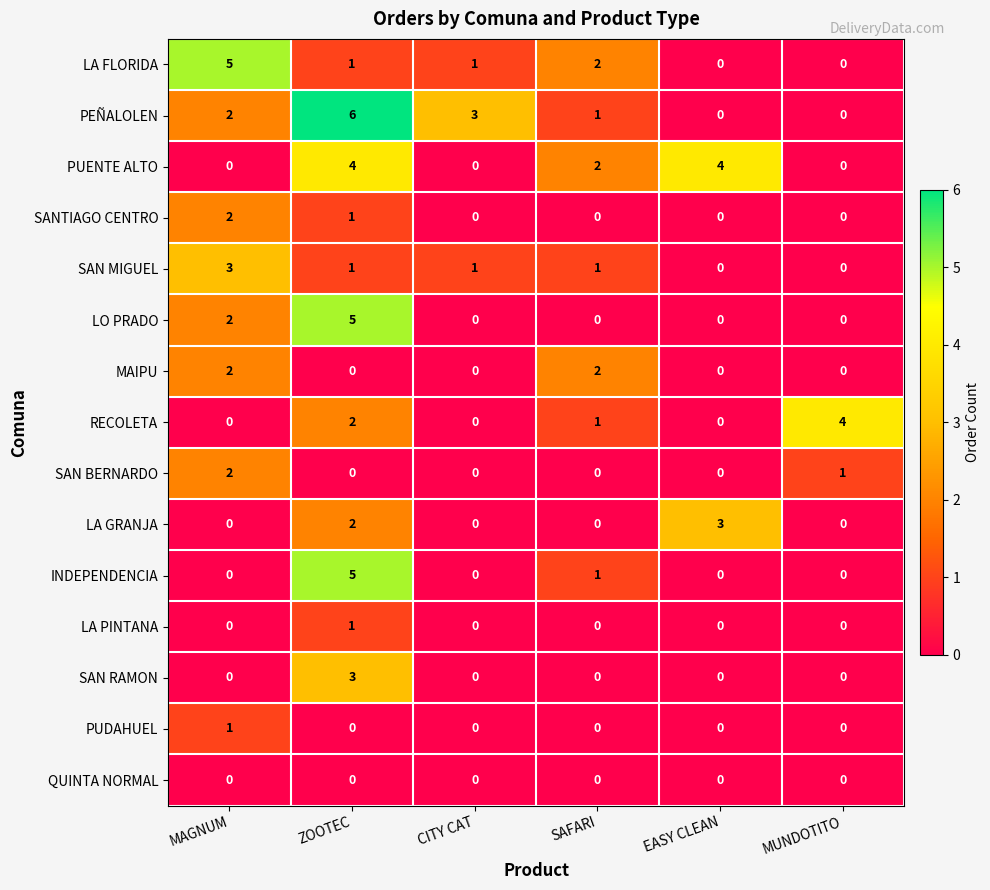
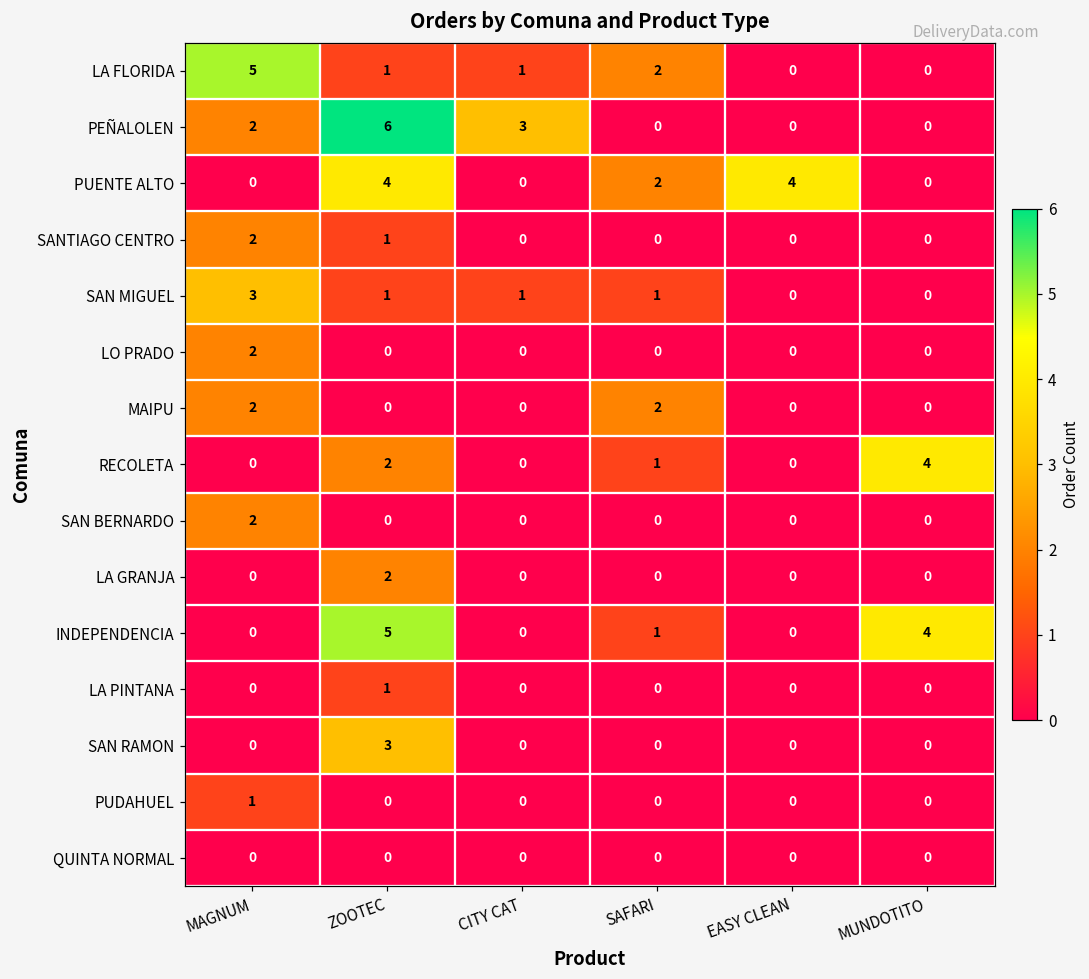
  {
    "LA FLORIDA": {
      "MAGNUM": 5,
      "ZOOTEC": 1,
      "CITY CAT": 1,
      "SAFARI": 2,
      "EASY CLEAN": 0,
      "MUNDOTITO": 0
    },
    "PEÑALOLEN": {
      "MAGNUM": 2,
      "ZOOTEC": 6,
      "CITY CAT": 3,
-     "SAFARI": 1,
+     "SAFARI": 0,
      "EASY CLEAN": 0,
      "MUNDOTITO": 0
    },
    "PUENTE ALTO": {
      "MAGNUM": 0,
      "ZOOTEC": 4,
      "CITY CAT": 0,
      "SAFARI": 2,
      "EASY CLEAN": 4,
      "MUNDOTITO": 0
    },
    "SANTIAGO CENTRO": {
      "MAGNUM": 2,
      "ZOOTEC": 1,
      "CITY CAT": 0,
      "SAFARI": 0,
      "EASY CLEAN": 0,
      "MUNDOTITO": 0
    },
    "SAN MIGUEL": {
      "MAGNUM": 3,
      "ZOOTEC": 1,
      "CITY CAT": 1,
      "SAFARI": 1,
      "EASY CLEAN": 0,
      "MUNDOTITO": 0
    },
    "LO PRADO": {
      "MAGNUM": 2,
-     "ZOOTEC": 5,
+     "ZOOTEC": 0,
      "CITY CAT": 0,
      "SAFARI": 0,
      "EASY CLEAN": 0,
      "MUNDOTITO": 0
    },
    "MAIPU": {
      "MAGNUM": 2,
      "ZOOTEC": 0,
      "CITY CAT": 0,
      "SAFARI": 2,
      "EASY CLEAN": 0,
      "MUNDOTITO": 0
    },
    "RECOLETA": {
      "MAGNUM": 0,
      "ZOOTEC": 2,
      "CITY CAT": 0,
      "SAFARI": 1,
      "EASY CLEAN": 0,
      "MUNDOTITO": 4
    },
    "SAN BERNARDO": {
      "MAGNUM": 2,
      "ZOOTEC": 0,
      "CITY CAT": 0,
      "SAFARI": 0,
      "EASY CLEAN": 0,
-     "MUNDOTITO": 1
+     "MUNDOTITO": 0
    },
    "LA GRANJA": {
      "MAGNUM": 0,
      "ZOOTEC": 2,
      "CITY CAT": 0,
      "SAFARI": 0,
-     "EASY CLEAN": 3,
+     "EASY CLEAN": 0,
      "MUNDOTITO": 0
    },
    "INDEPENDENCIA": {
      "MAGNUM": 0,
      "ZOOTEC": 5,
      "CITY CAT": 0,
      "SAFARI": 1,
      "EASY CLEAN": 0,
-     "MUNDOTITO": 0
+     "MUNDOTITO": 4
    },
    "LA PINTANA": {
      "MAGNUM": 0,
      "ZOOTEC": 1,
      "CITY CAT": 0,
      "SAFARI": 0,
      "EASY CLEAN": 0,
      "MUNDOTITO": 0
    },
    "SAN RAMON": {
      "MAGNUM": 0,
      "ZOOTEC": 3,
      "CITY CAT": 0,
      "SAFARI": 0,
      "EASY CLEAN": 0,
      "MUNDOTITO": 0
    },
    "PUDAHUEL": {
      "MAGNUM": 1,
      "ZOOTEC": 0,
      "CITY CAT": 0,
      "SAFARI": 0,
      "EASY CLEAN": 0,
      "MUNDOTITO": 0
    },
    "QUINTA NORMAL": {
      "MAGNUM": 0,
      "ZOOTEC": 0,
      "CITY CAT": 0,
      "SAFARI": 0,
      "EASY CLEAN": 0,
      "MUNDOTITO": 0
    }
  }
